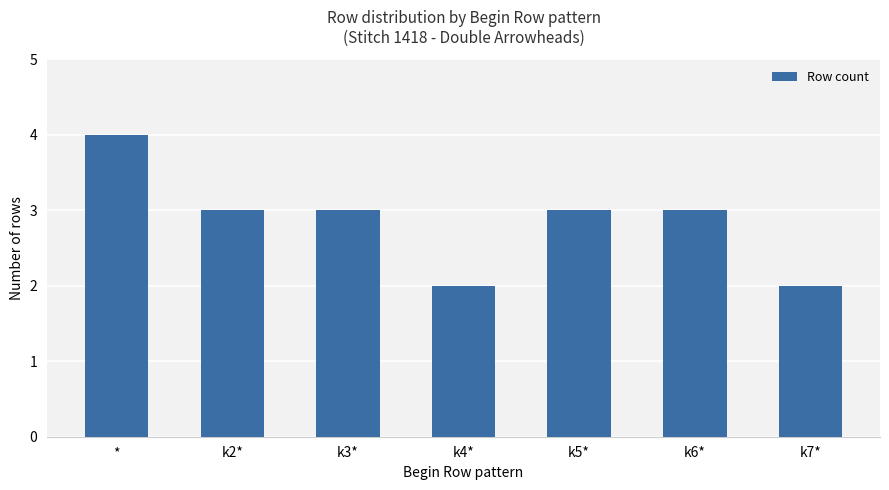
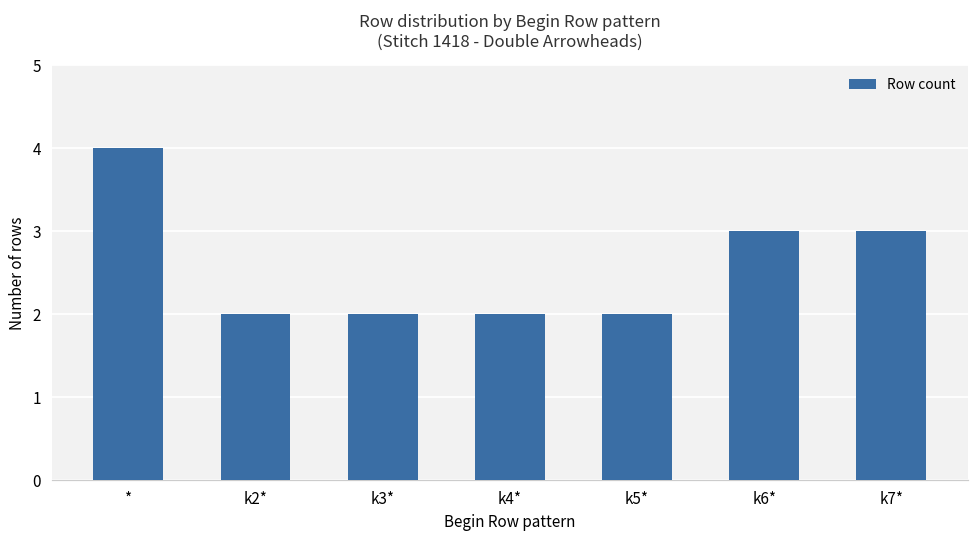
  {
    "*": 4,
-   "k2*": 3,
-   "k3*": 3,
+   "k2*": 2,
+   "k3*": 2,
    "k4*": 2,
-   "k5*": 3,
+   "k5*": 2,
    "k6*": 3,
-   "k7*": 2
+   "k7*": 3
  }
